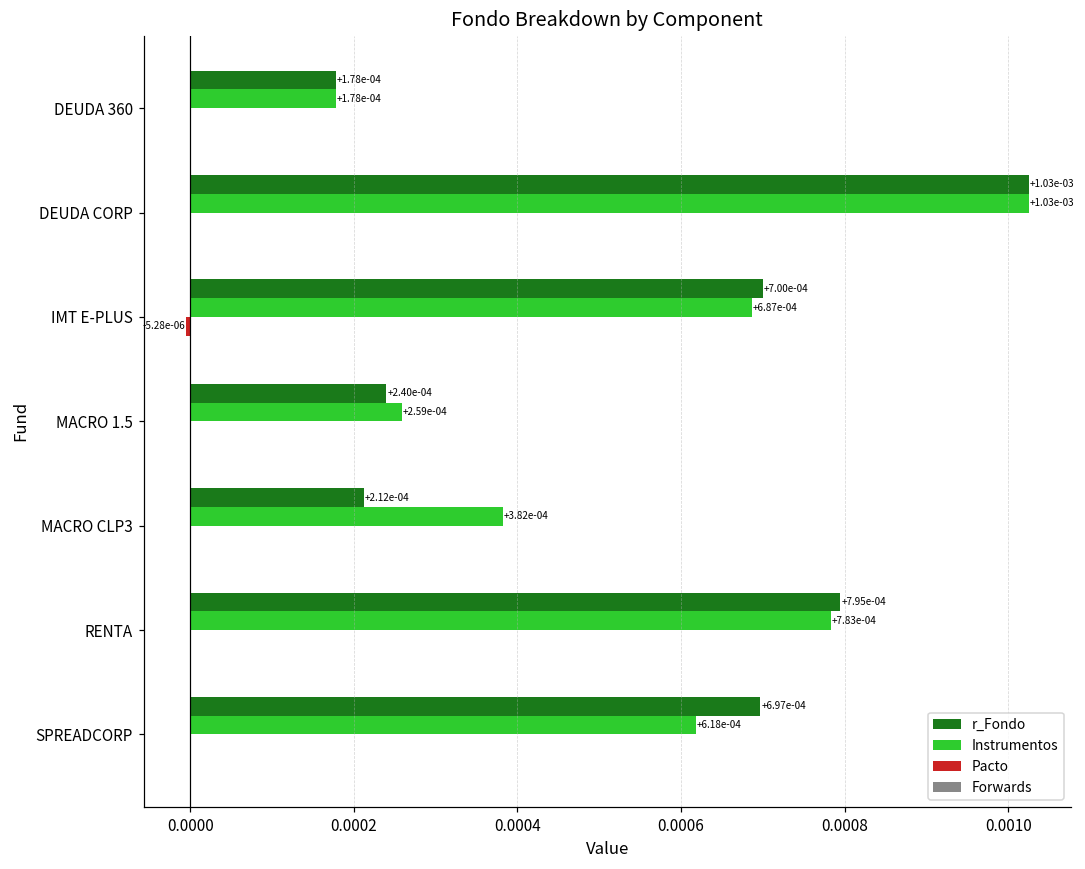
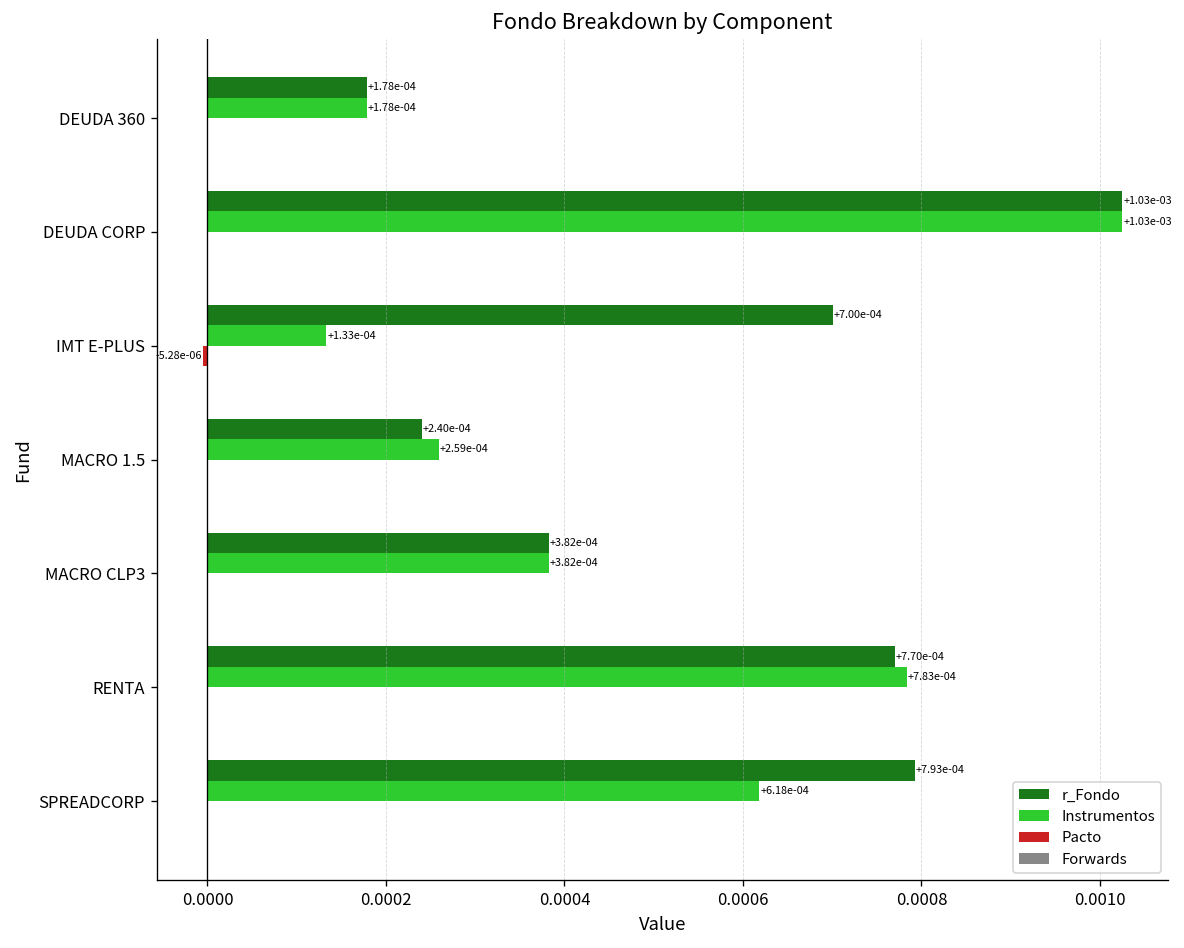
  {
    "r_Fondo": {
      "DEUDA 360": "+1.78e-04",
      "DEUDA CORP": "+1.03e-03",
      "IMT E-PLUS": "+7.00e-04",
      "MACRO 1.5": "+2.40e-04",
-     "MACRO CLP3": "+2.12e-04",
-     "RENTA": "+7.95e-04",
-     "SPREADCORP": "+6.97e-04"
+     "MACRO CLP3": "+3.82e-04",
+     "RENTA": "+7.70e-04",
+     "SPREADCORP": "+7.93e-04"
    },
    "Instrumentos": {
      "DEUDA 360": "+1.78e-04",
      "DEUDA CORP": "+1.03e-03",
-     "IMT E-PLUS": "+6.87e-04",
+     "IMT E-PLUS": "+1.33e-04",
      "MACRO 1.5": "+2.59e-04",
      "MACRO CLP3": "+3.82e-04",
      "RENTA": "+7.83e-04",
      "SPREADCORP": "+6.18e-04"
    },
    "Pacto": {
      "IMT E-PLUS": "-5.28e-06"
    },
    "Forwards": {
      "DEUDA 360": "0.00000",
      "DEUDA CORP": "0.00000",
      "MACRO 1.5": "0.00000",
      "MACRO CLP3": "0.00000",
      "RENTA": "0.00000",
      "SPREADCORP": "0.00000"
    }
  }
